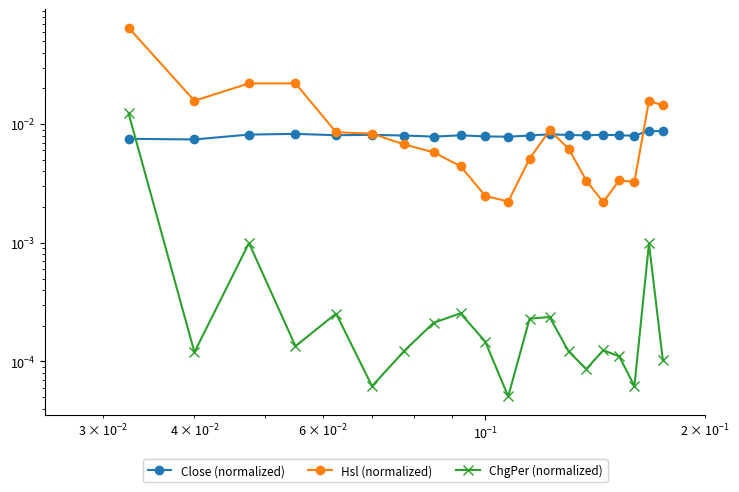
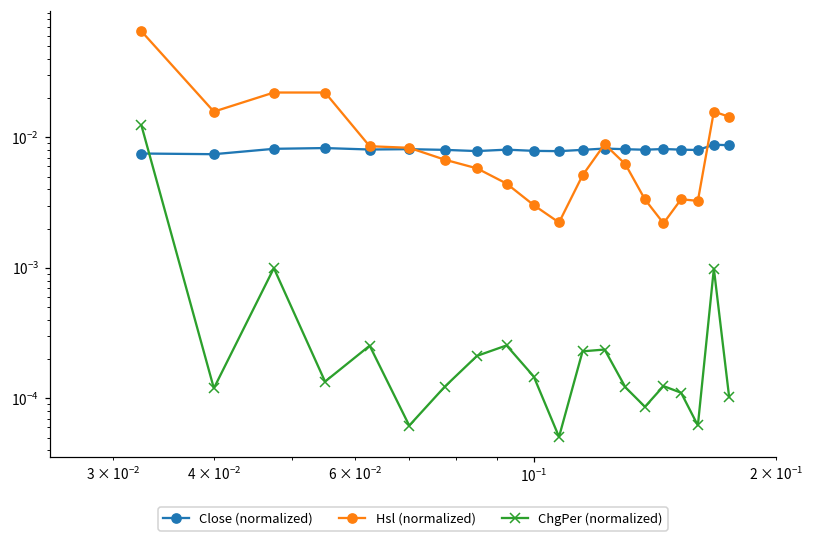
  {
    "Close (normalized)": {
      "10^-1": 0.008
    },
    "Hsl (normalized)": {
-     "10^-1": 0.0025
+     "10^-1": 0.0030
    },
    "ChgPer (normalized)": {
      "10^-1": 0.00015
    }
  }
